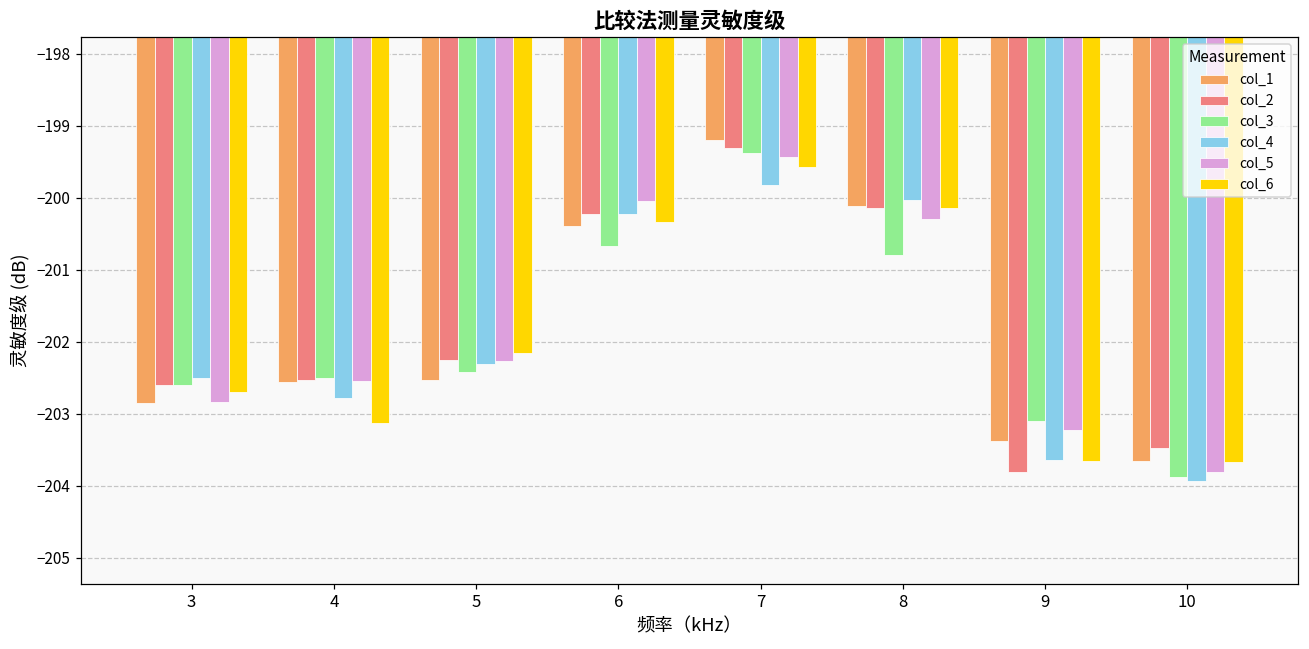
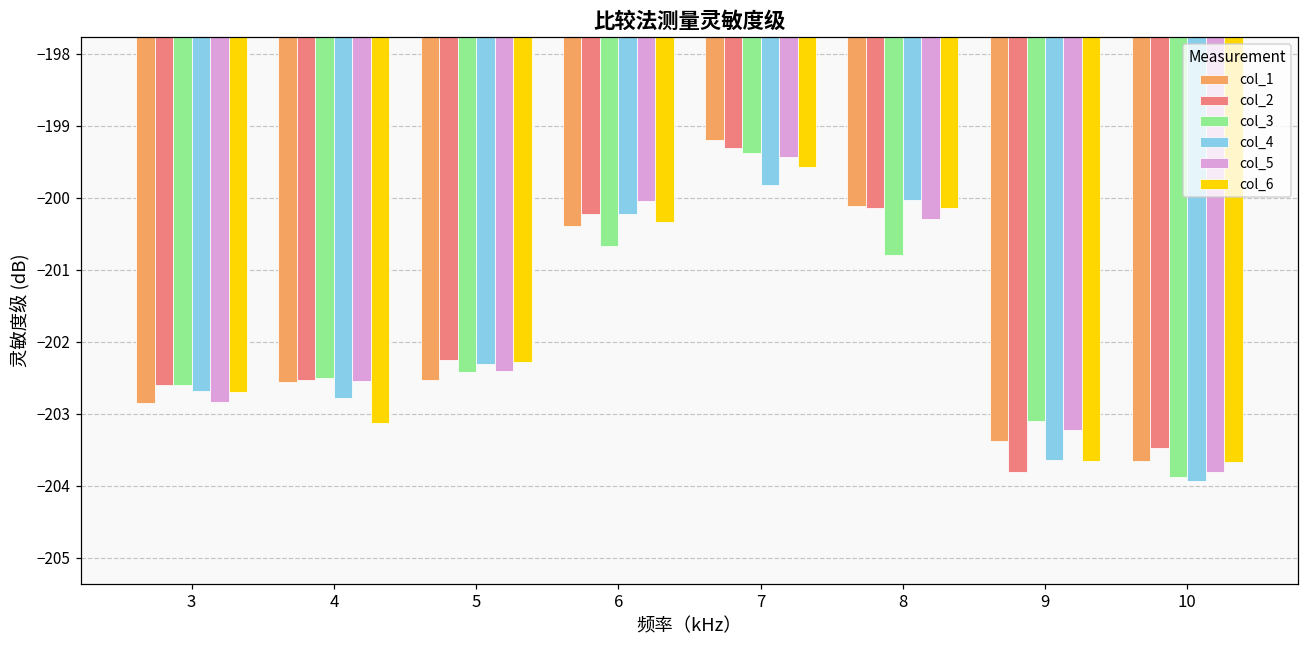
  {
    "col_3": {
      "3": -202.6,
      "4": -202.5,
      "5": -202.4,
      "6": -200.7,
      "7": -199.4,
      "8": -200.8,
      "9": -203.1,
      "10": -203.9
    },
    "col_4": {
-     "3": -202.5,
+     "3": -202.7,
      "4": -202.8,
      "5": -202.3,
      "6": -200.2,
      "7": -199.8,
      "8": -200.0,
      "9": -203.6,
      "10": -203.9
    },
    "col_5": {
      "3": -202.8,
      "4": -202.5,
-     "5": -202.3,
+     "5": -202.4,
      "6": -200.1,
      "7": -199.4,
      "8": -200.3,
      "9": -203.2,
      "10": -203.8
    },
    "col_6": {
      "3": -202.7,
      "4": -203.1,
-     "5": -202.2,
+     "5": -202.3,
      "6": -200.3,
      "7": -199.6,
      "8": -200.1,
      "9": -203.7,
      "10": -203.7
    }
  }
